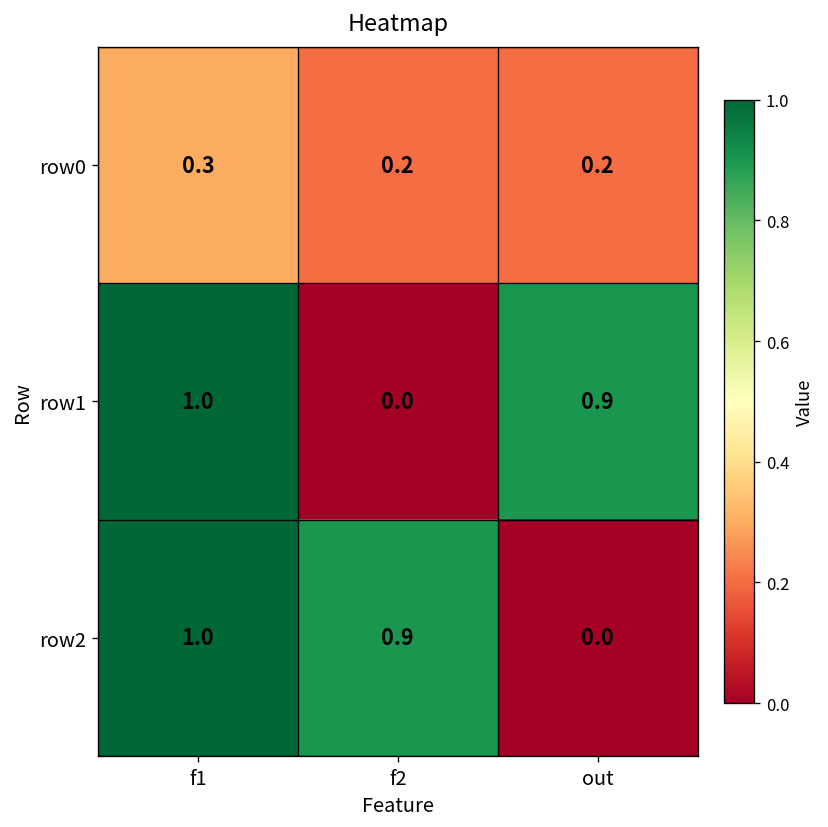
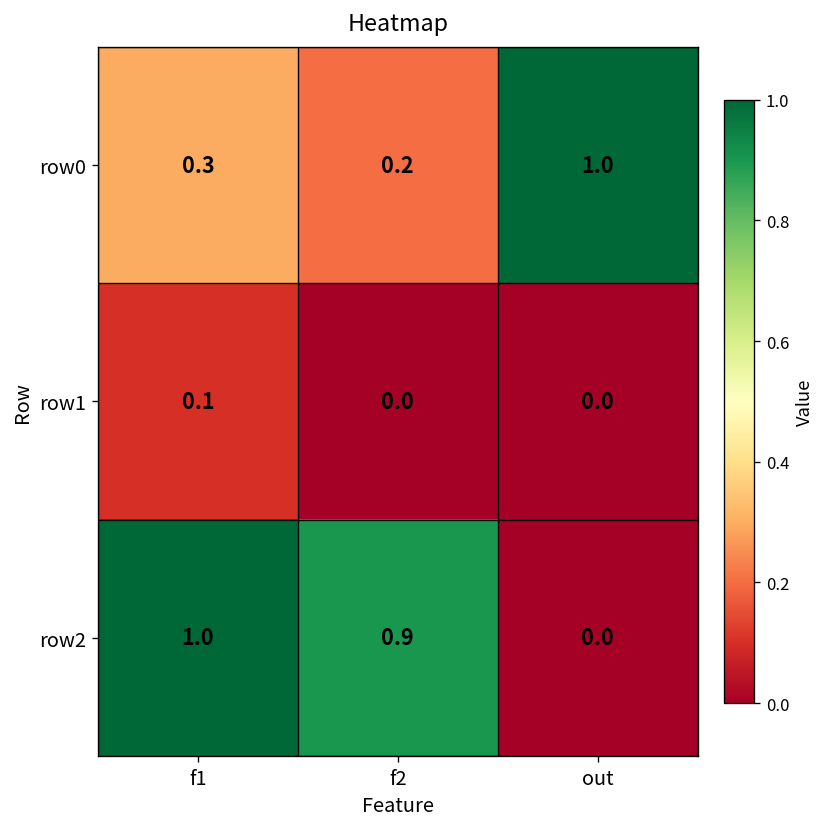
  {
    "row0": {
      "f1": 0.3,
      "f2": 0.2,
-     "out": 0.2
+     "out": 1.0
    },
    "row1": {
-     "f1": 1.0,
+     "f1": 0.1,
      "f2": 0.0,
-     "out": 0.9
+     "out": 0.0
    },
    "row2": {
      "f1": 1.0,
      "f2": 0.9,
      "out": 0.0
    }
  }
